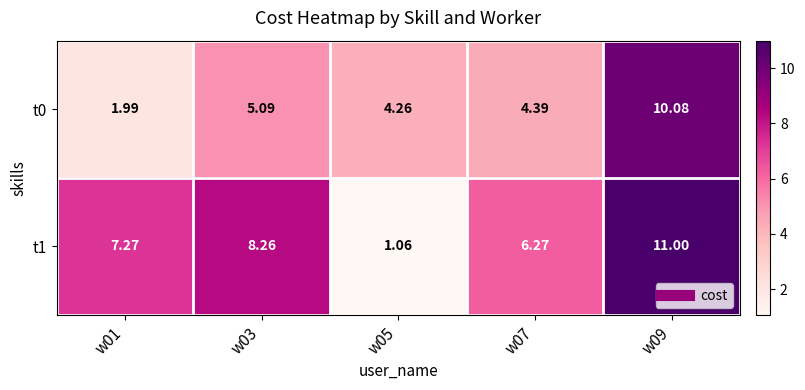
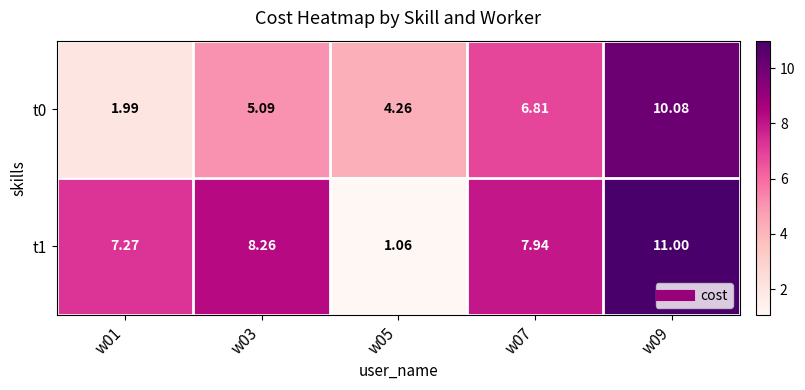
  {
    "t0": {
      "w01": 1.99,
      "w03": 5.09,
      "w05": 4.26,
-     "w07": 4.39,
+     "w07": 6.81,
      "w09": 10.08
    },
    "t1": {
      "w01": 7.27,
      "w03": 8.26,
      "w05": 1.06,
-     "w07": 6.27,
+     "w07": 7.94,
      "w09": 11.00
    }
  }
